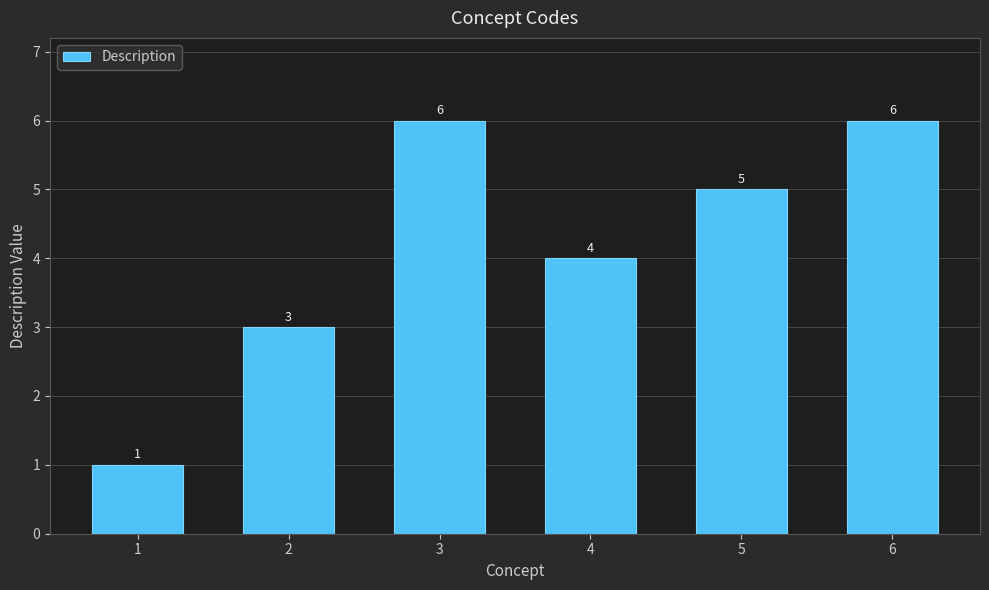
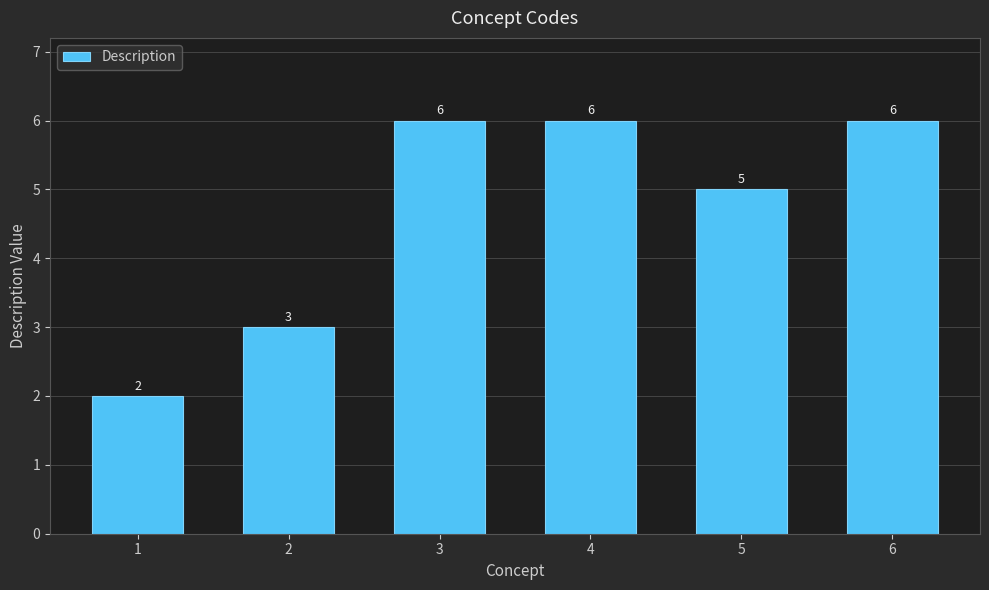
  {
-   "1": 1,
+   "1": 2,
    "2": 3,
    "3": 6,
-   "4": 4,
+   "4": 6,
    "5": 5,
    "6": 6
  }
